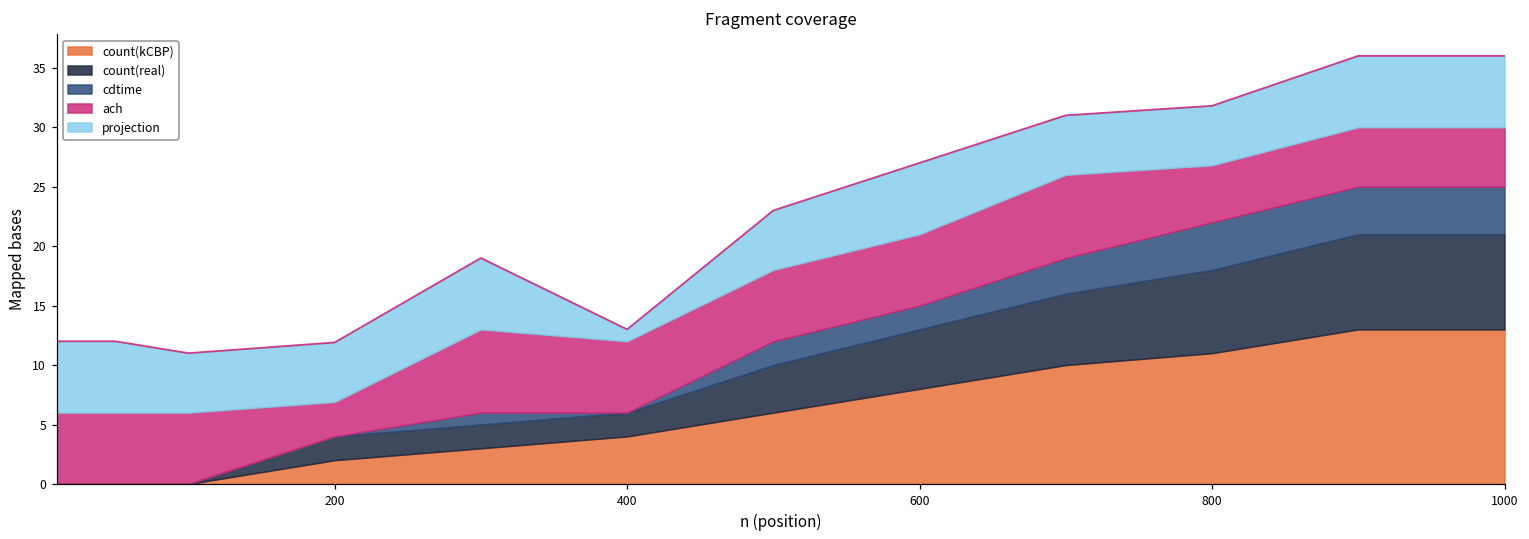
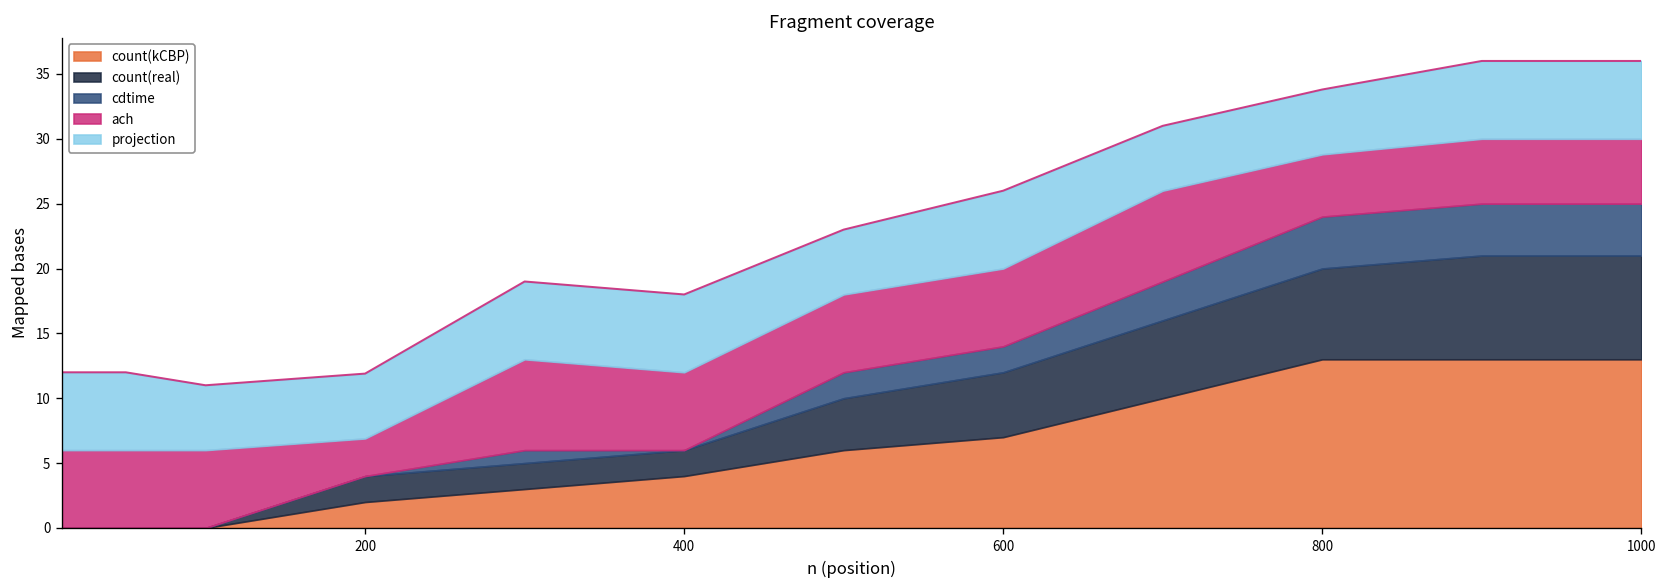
  {
    "count(kCBP)": {
      "200": 2,
      "400": 4,
-     "600": 8,
-     "800": 11,
+     "600": 7,
+     "800": 13,
      "1000": 13
    },
    "count(real)": {
      "600": 5,
      "800": 7,
      "1000": 8
    },
    "cdtime": {
      "600": 2,
      "800": 4,
      "1000": 4
    },
    "ach": {
      "200": 3,
      "400": 6,
      "600": 6,
      "800": 5,
      "1000": 5
    },
    "projection": {
      "200": 5,
-     "400": 1,
+     "400": 6,
      "600": 6,
      "800": 5,
      "1000": 6
    }
  }
